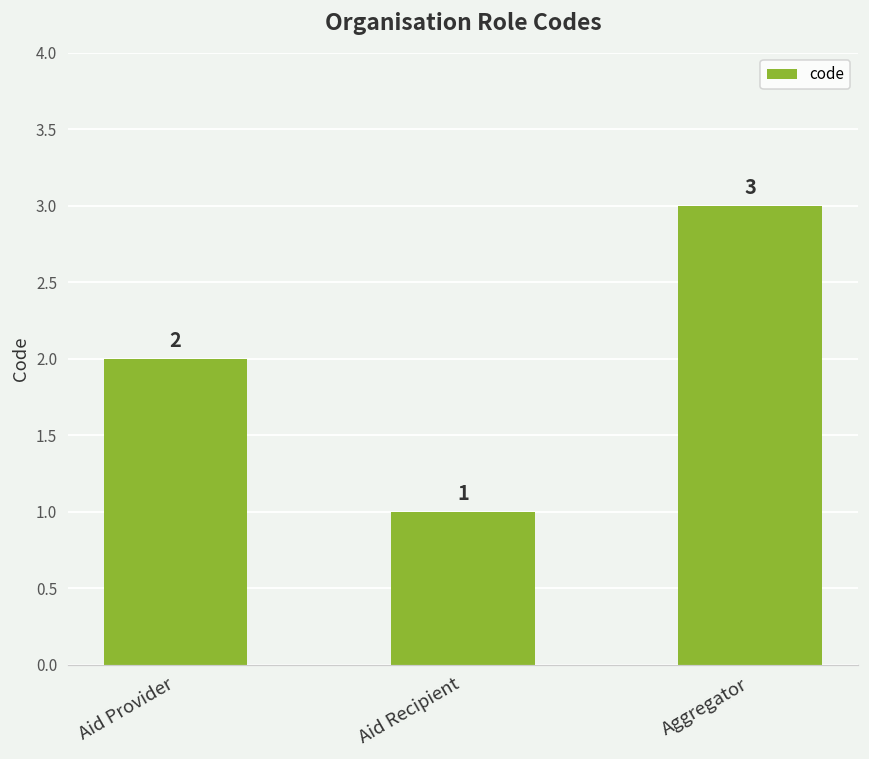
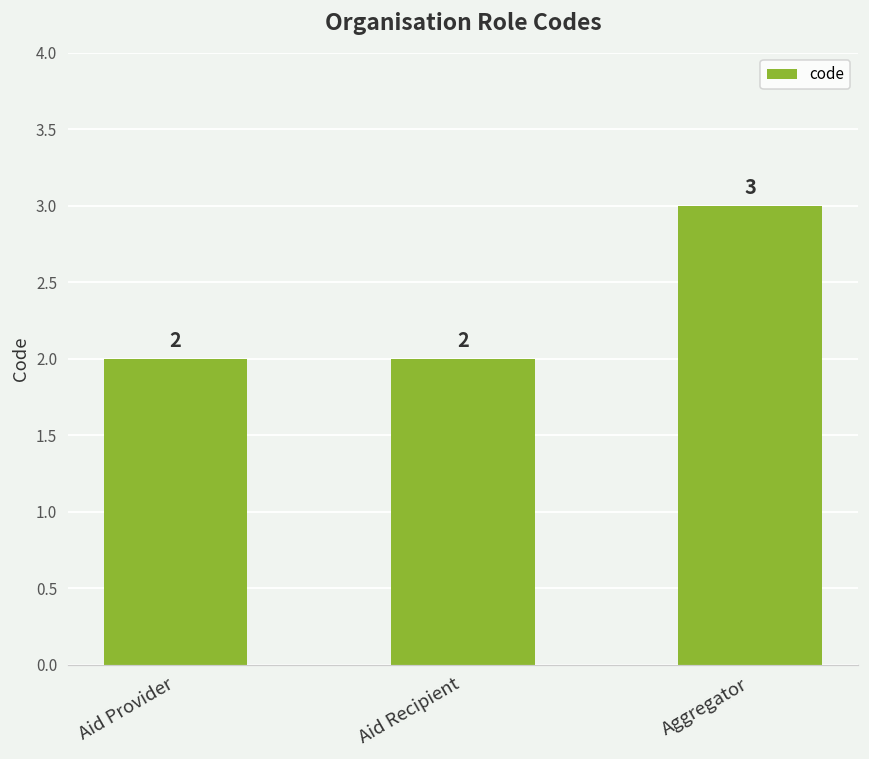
  {
    "Aid Provider": 2,
-   "Aid Recipient": 1,
+   "Aid Recipient": 2,
    "Aggregator": 3
  }
